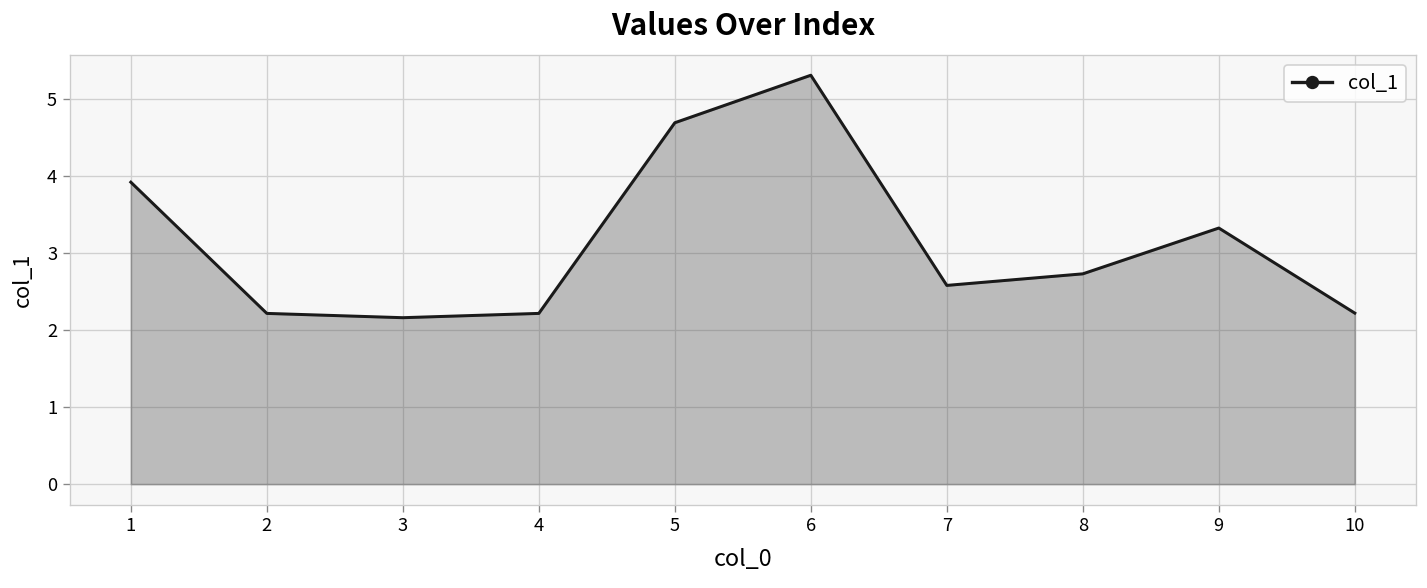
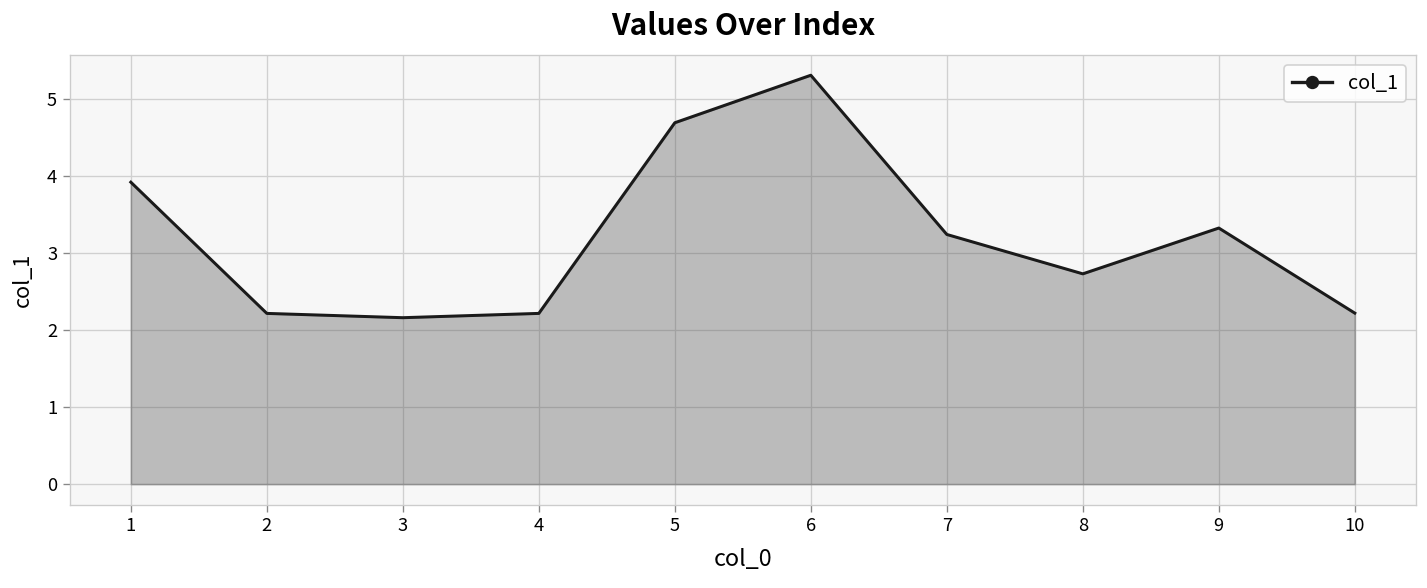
  {
    "1": 3.9,
    "2": 2.2,
    "3": 2.2,
    "4": 2.2,
    "5": 4.7,
    "6": 5.3,
-   "7": 2.6,
+   "7": 3.2,
    "8": 2.7,
    "9": 3.3,
    "10": 2.2
  }
